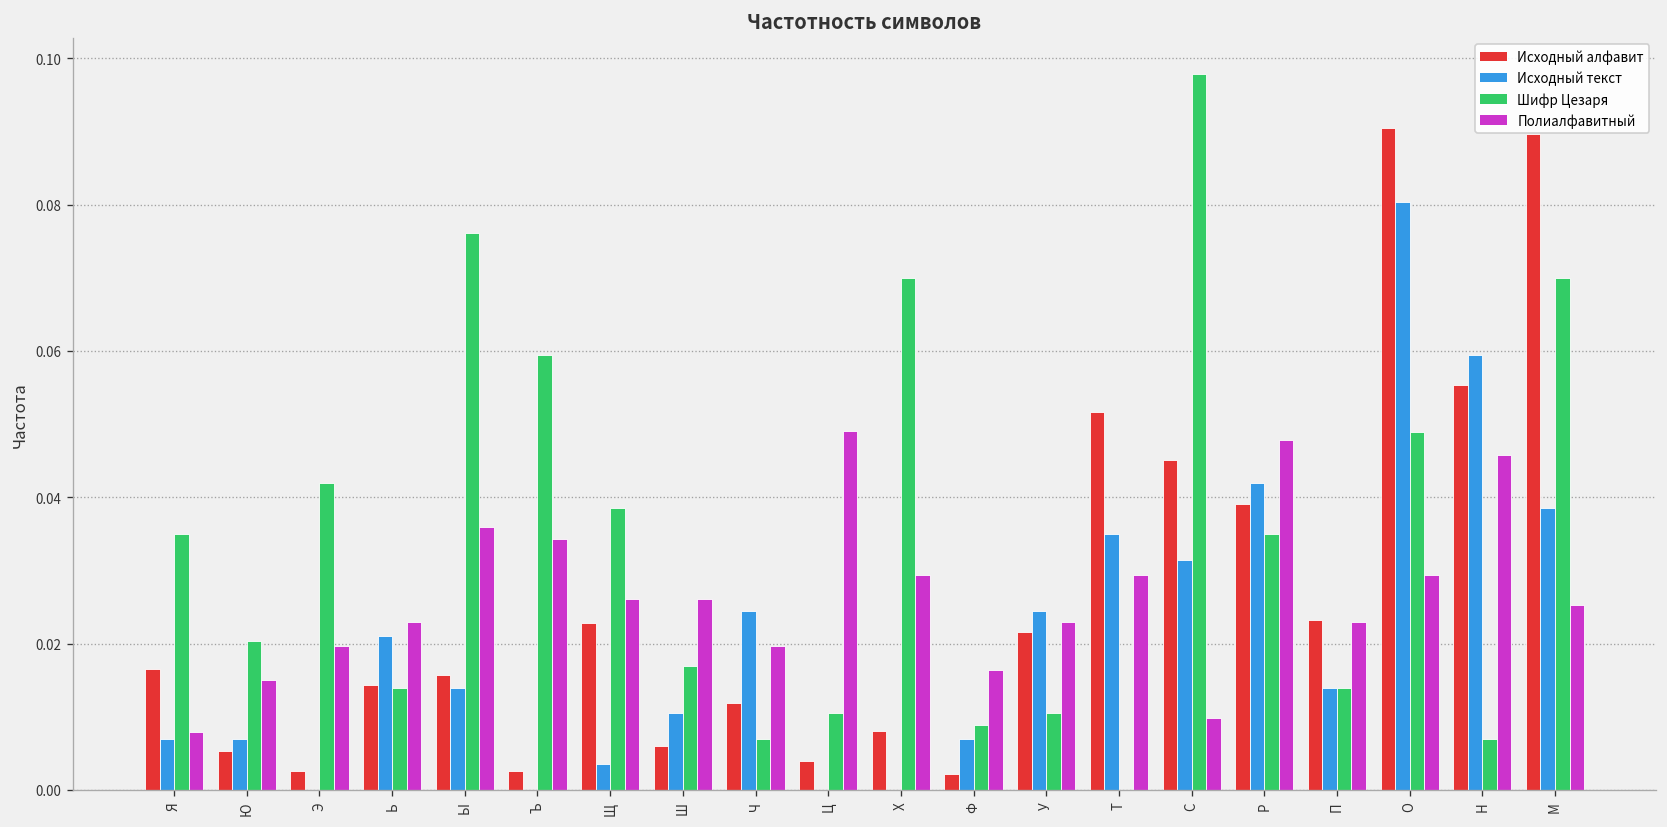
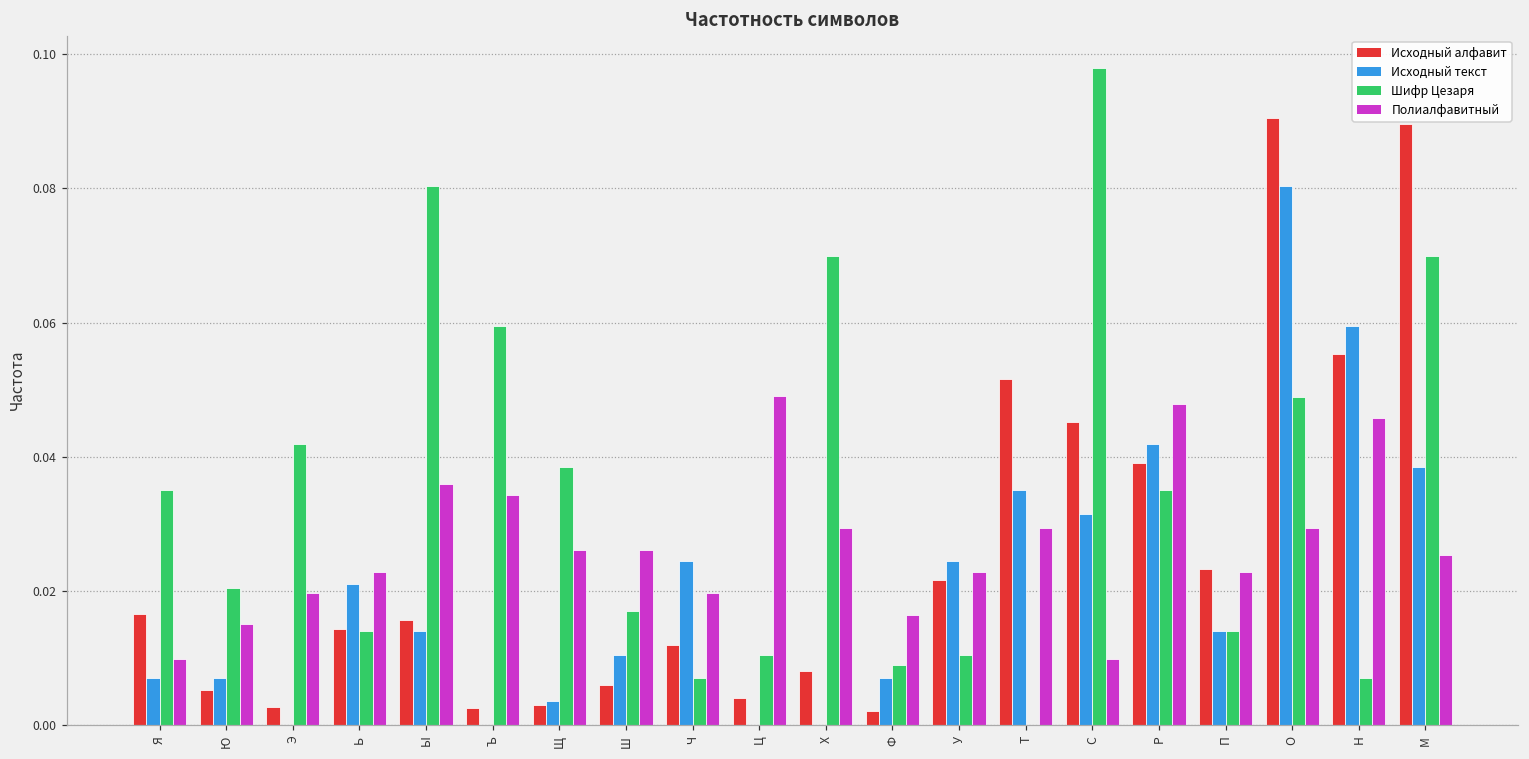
  {
    "Исходный алфавит": {
      "Я": 0.017,
      "Ю": 0.005,
      "Э": 0.003,
      "Ь": 0.014,
      "Ы": 0.016,
      "Ъ": 0.003,
-     "Щ": 0.023,
+     "Щ": 0.003,
      "Ш": 0.006,
      "Ч": 0.012,
      "Ц": 0.004,
      "Х": 0.008,
      "Ф": 0.002,
      "У": 0.022,
      "Т": 0.052,
      "С": 0.045,
      "Р": 0.039,
      "П": 0.023,
      "О": 0.091,
      "Н": 0.055,
      "М": 0.090
    },
    "Исходный текст": {
      "Я": 0.007,
      "Ю": 0.007,
      "Э": 0.000,
      "Ь": 0.021,
      "Ы": 0.014,
      "Ъ": 0.000,
      "Щ": 0.003,
      "Ш": 0.010,
      "Ч": 0.024,
      "Ц": 0.000,
      "Х": 0.000,
      "Ф": 0.007,
      "У": 0.024,
      "Т": 0.035,
      "С": 0.031,
      "Р": 0.042,
      "П": 0.014,
      "О": 0.080,
      "Н": 0.059,
      "М": 0.038
    },
    "Шифр Цезаря": {
      "Я": 0.035,
      "Ю": 0.020,
      "Э": 0.042,
      "Ь": 0.014,
-     "Ы": 0.076,
+     "Ы": 0.080,
      "Ъ": 0.059,
      "Щ": 0.038,
      "Ш": 0.017,
      "Ч": 0.007,
      "Ц": 0.010,
      "Х": 0.070,
      "Ф": 0.009,
      "У": 0.010,
      "Т": 0.000,
      "С": 0.098,
      "Р": 0.035,
      "П": 0.014,
      "О": 0.049,
      "Н": 0.007,
      "М": 0.070
    },
    "Полиалфавитный": {
-     "Я": 0.008,
+     "Я": 0.010,
      "Ю": 0.015,
      "Э": 0.020,
      "Ь": 0.023,
      "Ы": 0.036,
      "Ъ": 0.034,
      "Щ": 0.026,
      "Ш": 0.026,
      "Ч": 0.020,
      "Ц": 0.049,
      "Х": 0.029,
      "Ф": 0.016,
      "У": 0.023,
      "Т": 0.029,
      "С": 0.010,
      "Р": 0.048,
      "П": 0.023,
      "О": 0.029,
      "Н": 0.046,
      "М": 0.025
    }
  }
